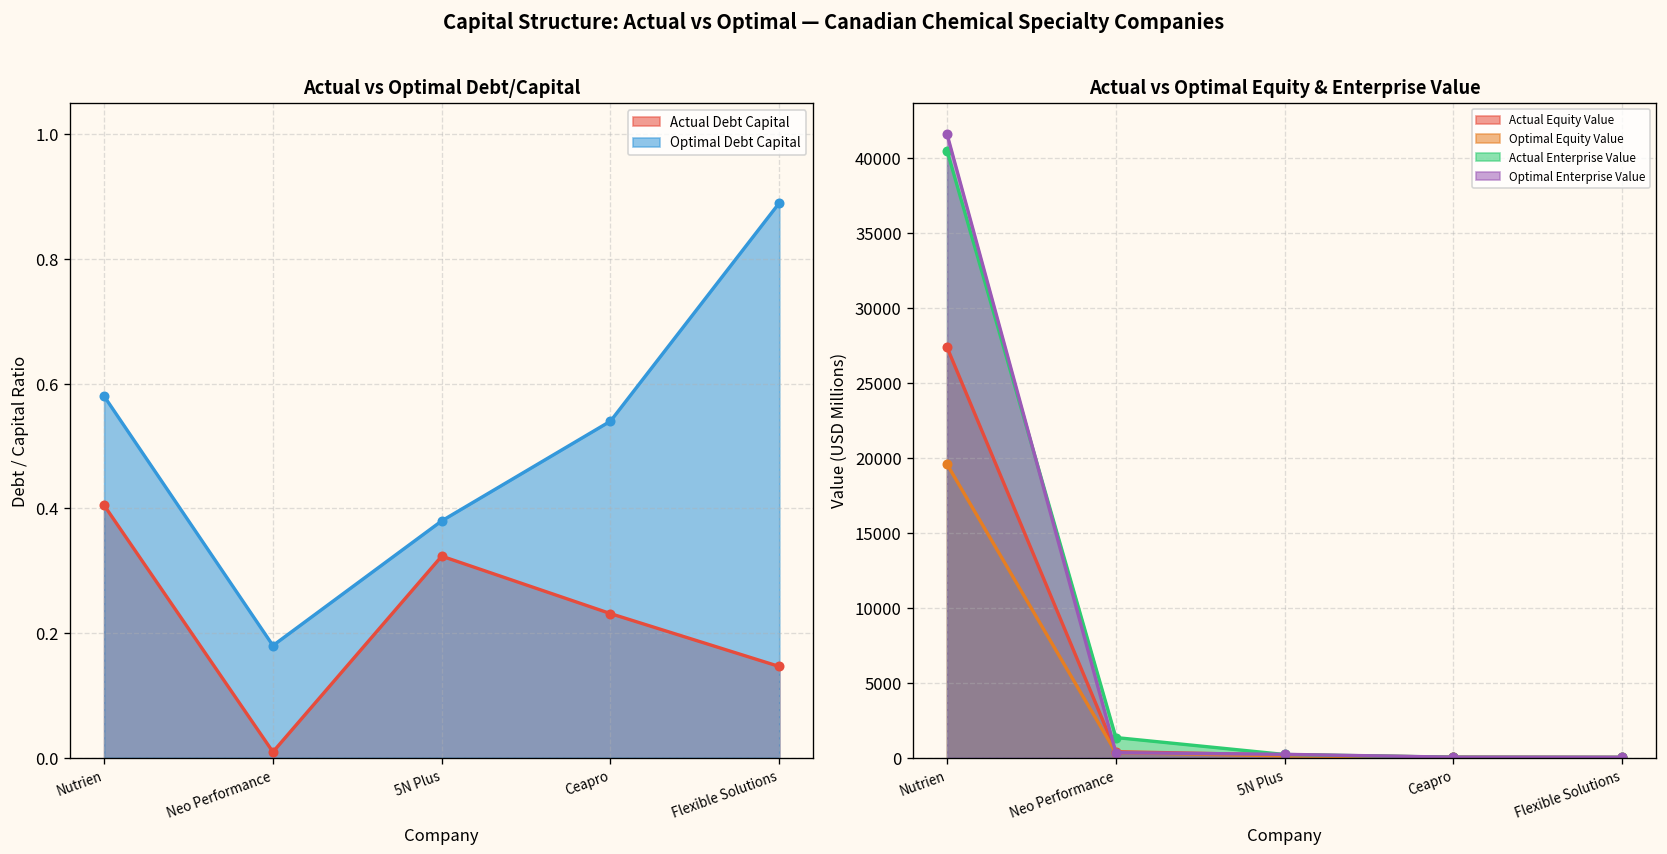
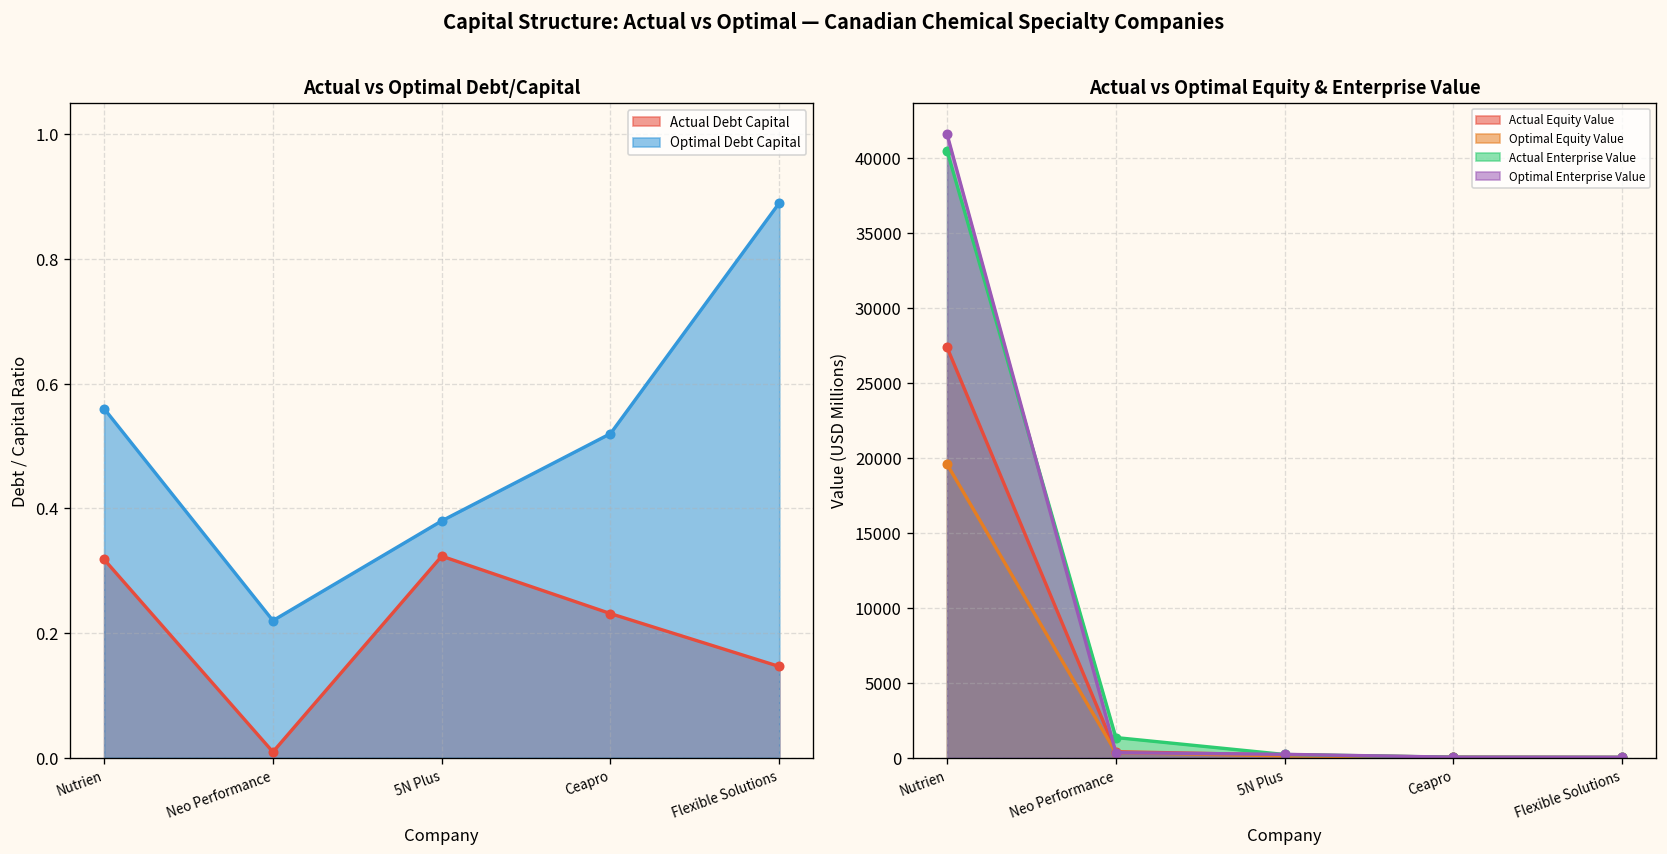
  {
    "Actual vs Optimal Debt/Capital": {
      "Actual Debt Capital": {
-       "Nutrien": 0.40,
+       "Nutrien": 0.32,
        "Neo Performance": 0.01,
        "5N Plus": 0.32,
        "Ceapro": 0.23,
        "Flexible Solutions": 0.15
      },
      "Optimal Debt Capital": {
-       "Nutrien": 0.58,
-       "Neo Performance": 0.18,
+       "Nutrien": 0.56,
+       "Neo Performance": 0.22,
        "5N Plus": 0.38,
-       "Ceapro": 0.54,
+       "Ceapro": 0.52,
        "Flexible Solutions": 0.89
      }
    },
    "Actual vs Optimal Equity & Enterprise Value": {
      "Actual Enterprise Value": {
        "Nutrien": 40500,
        "Neo Performance": 1300
      },
      "Optimal Enterprise Value": {
        "Nutrien": 41600
      }
    }
  }
